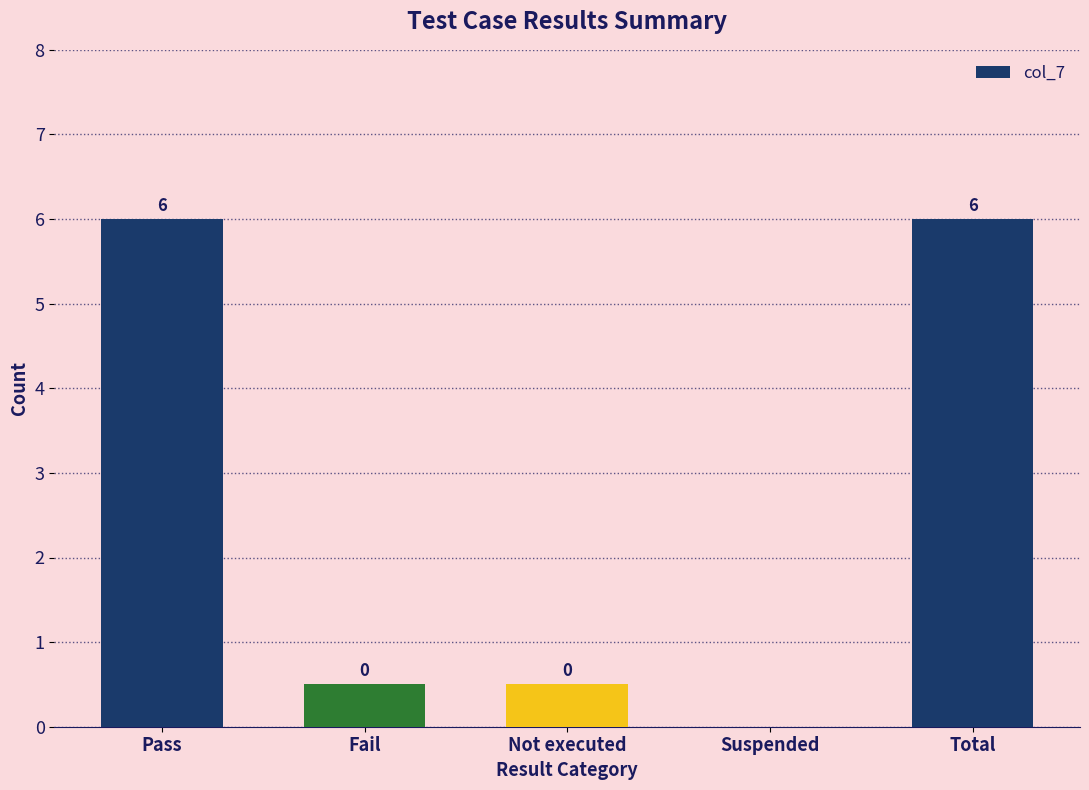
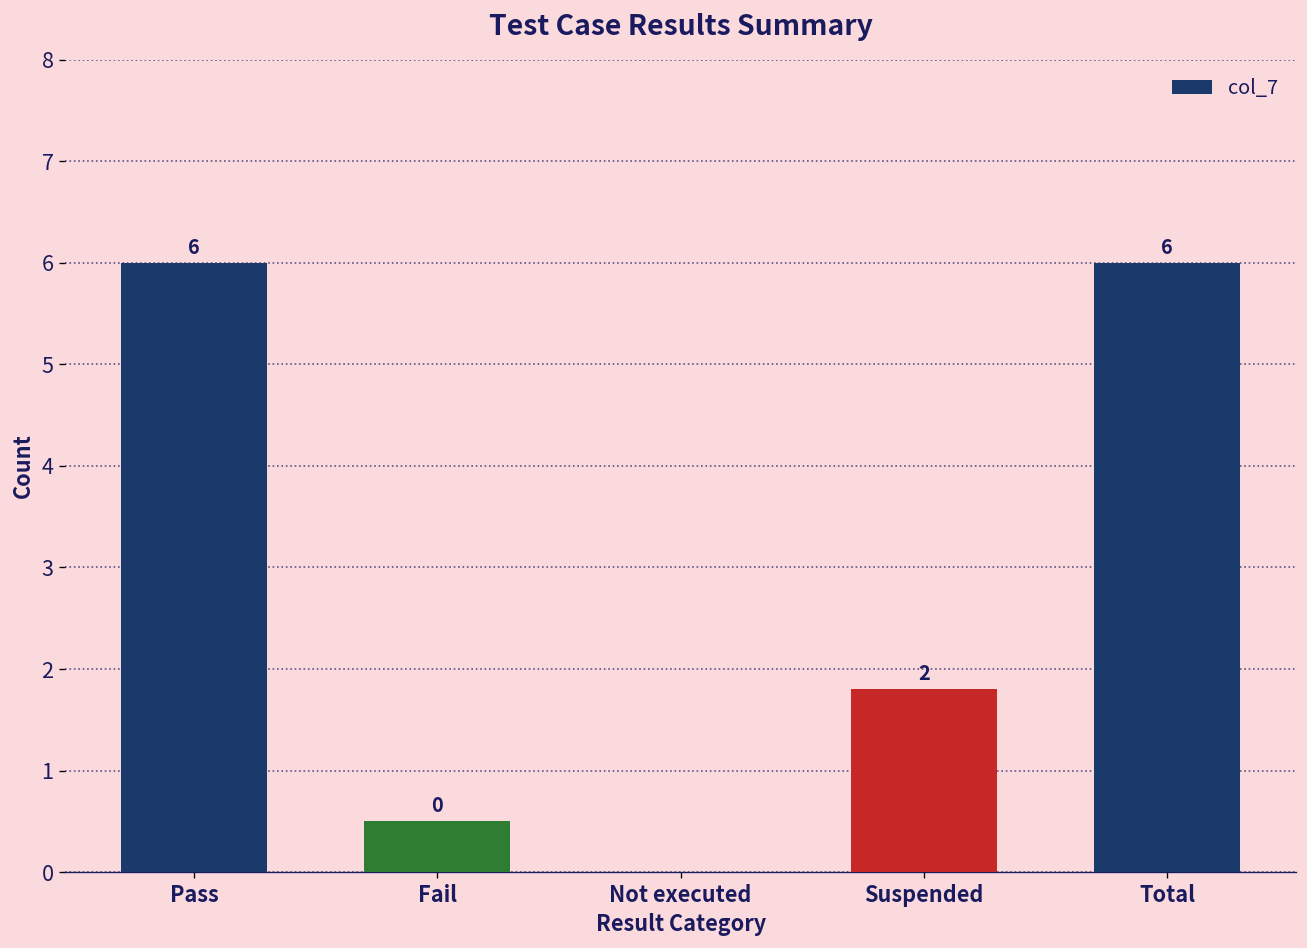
  {
    "Pass": 6,
    "Fail": 0,
-   "Not executed": 0.5,
-   "Suspended": 0,
+   "Not executed": 0.0,
+   "Suspended": 2,
    "Total": 6
  }
